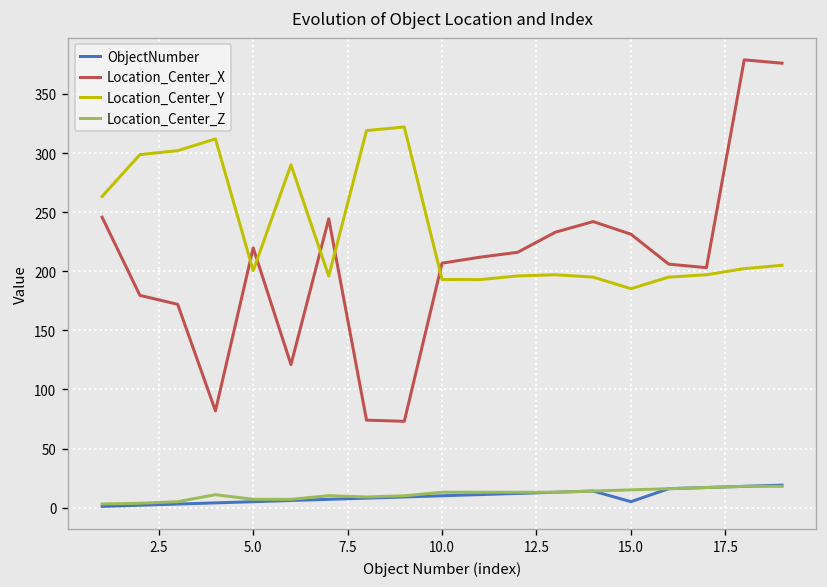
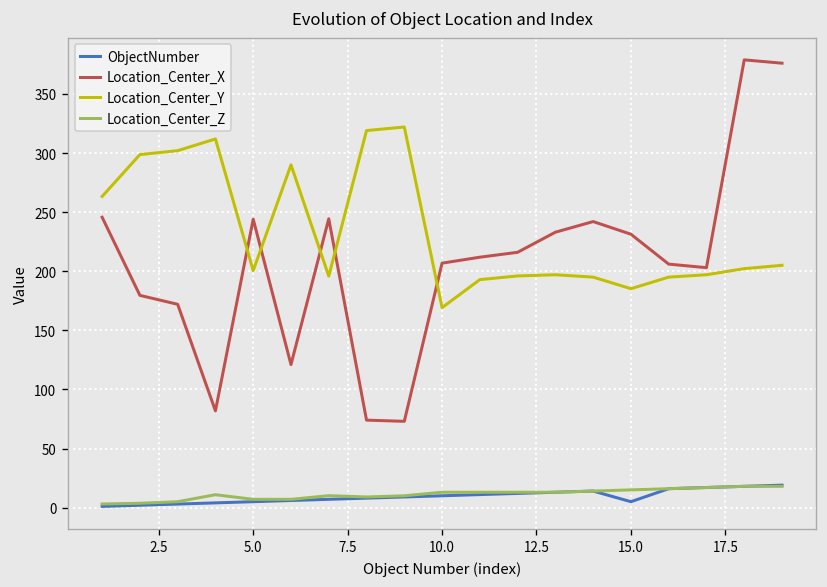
  {
    "ObjectNumber": {
      "10.0": 10,
      "15.0": 10
    },
    "Location_Center_X": {
-     "5.0": 220,
+     "5.0": 240,
      "10.0": 210,
      "15.0": 230
    },
    "Location_Center_Y": {
      "5.0": 200,
-     "10.0": 190,
+     "10.0": 170,
      "15.0": 190
    },
    "Location_Center_Z": {
      "10.0": 10,
      "15.0": 20
    }
  }
